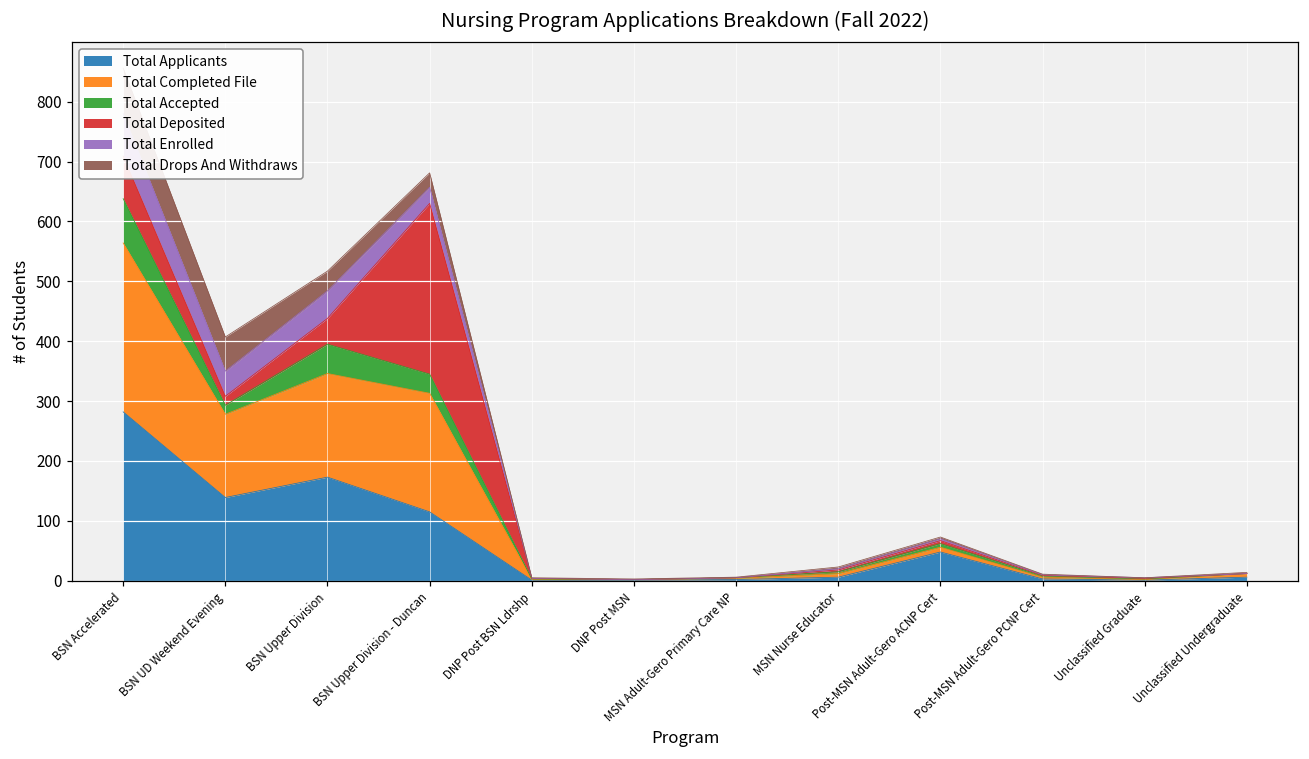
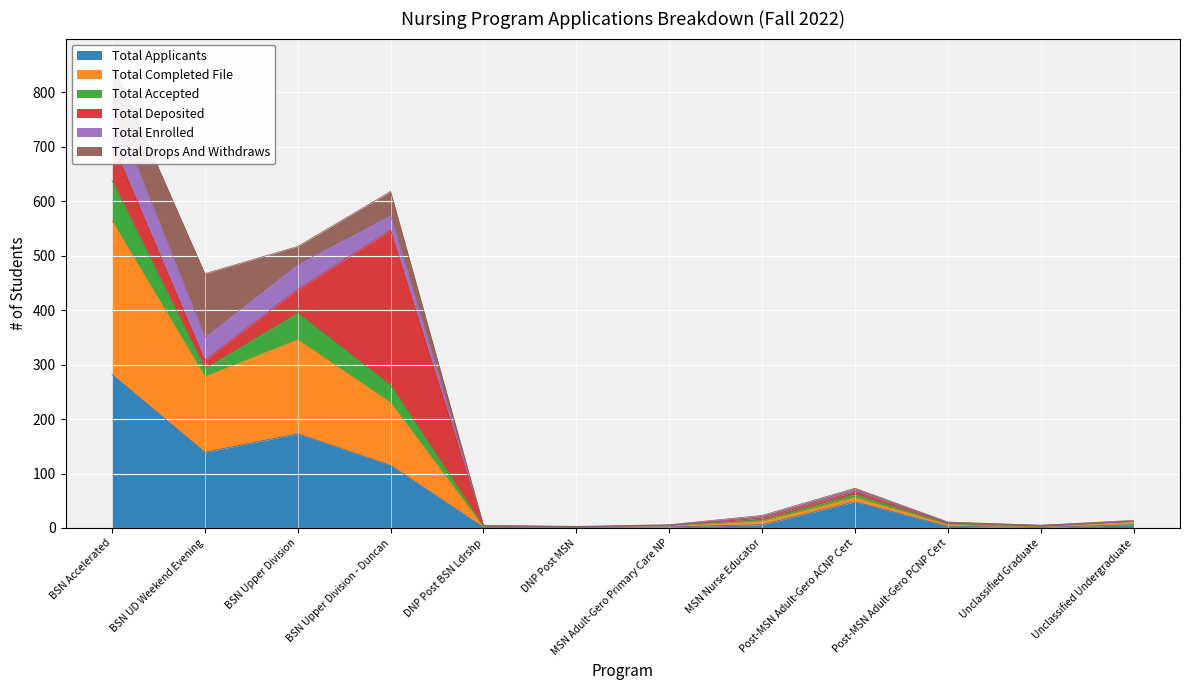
  {
    "Total Applicants": {
      "BSN Accelerated": 280,
      "BSN UD Weekend Evening": 140,
      "BSN Upper Division": 170,
      "BSN Upper Division - Duncan": 120,
      "MSN Nurse Educator": 10,
      "Post-MSN Adult-Gero ACNP Cert": 50,
      "Unclassified Undergraduate": 10
    },
    "Total Completed File": {
      "BSN Accelerated": 280,
      "BSN UD Weekend Evening": 140,
      "BSN Upper Division": 170,
-     "BSN Upper Division - Duncan": 200,
+     "BSN Upper Division - Duncan": 120,
      "Post-MSN Adult-Gero ACNP Cert": 10
    },
    "Total Accepted": {
      "BSN Accelerated": 70,
      "BSN UD Weekend Evening": 20,
      "BSN Upper Division": 50,
      "BSN Upper Division - Duncan": 30,
      "Post-MSN Adult-Gero ACNP Cert": 10
    },
    "Total Deposited": {
      "BSN UD Weekend Evening": 20,
      "BSN Upper Division": 40,
      "BSN Upper Division - Duncan": 290
    },
    "Total Enrolled": {
      "BSN UD Weekend Evening": 40,
      "BSN Upper Division": 50,
      "BSN Upper Division - Duncan": 30
    },
    "Total Drops And Withdraws": {
-     "BSN UD Weekend Evening": 60,
+     "BSN UD Weekend Evening": 120,
      "BSN Upper Division": 30,
-     "BSN Upper Division - Duncan": 20
+     "BSN Upper Division - Duncan": 40
    }
  }
